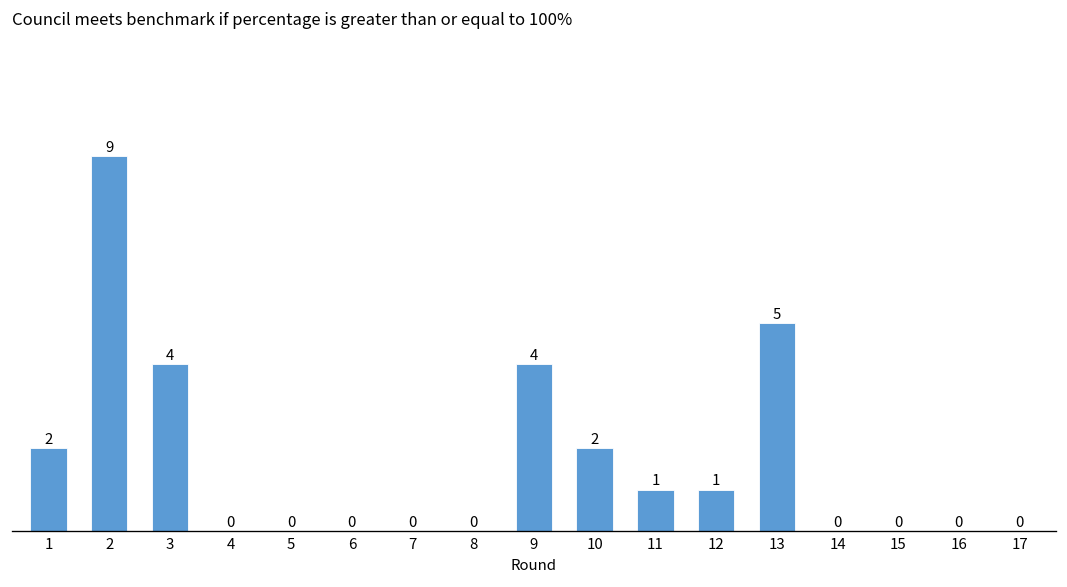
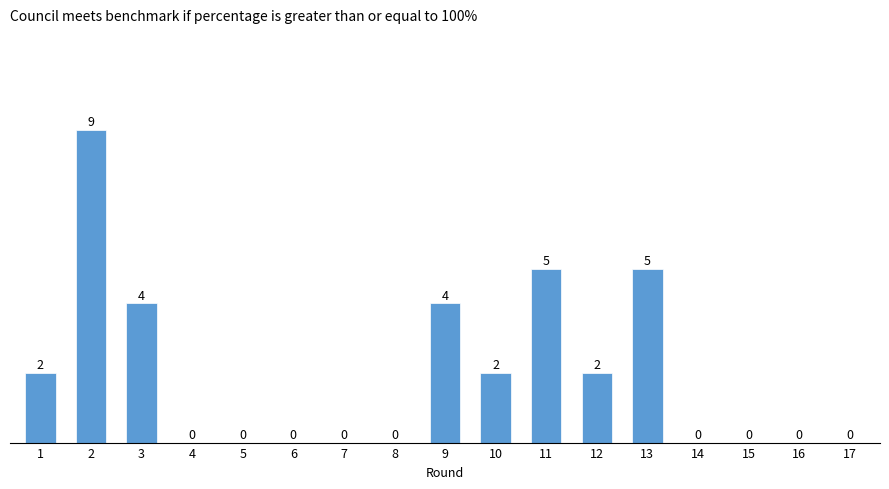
  {
    "1": 2,
    "2": 9,
    "3": 4,
    "4": 0,
    "5": 0,
    "6": 0,
    "7": 0,
    "8": 0,
    "9": 4,
    "10": 2,
-   "11": 1,
-   "12": 1,
+   "11": 5,
+   "12": 2,
    "13": 5,
    "14": 0,
    "15": 0,
    "16": 0,
    "17": 0
  }
